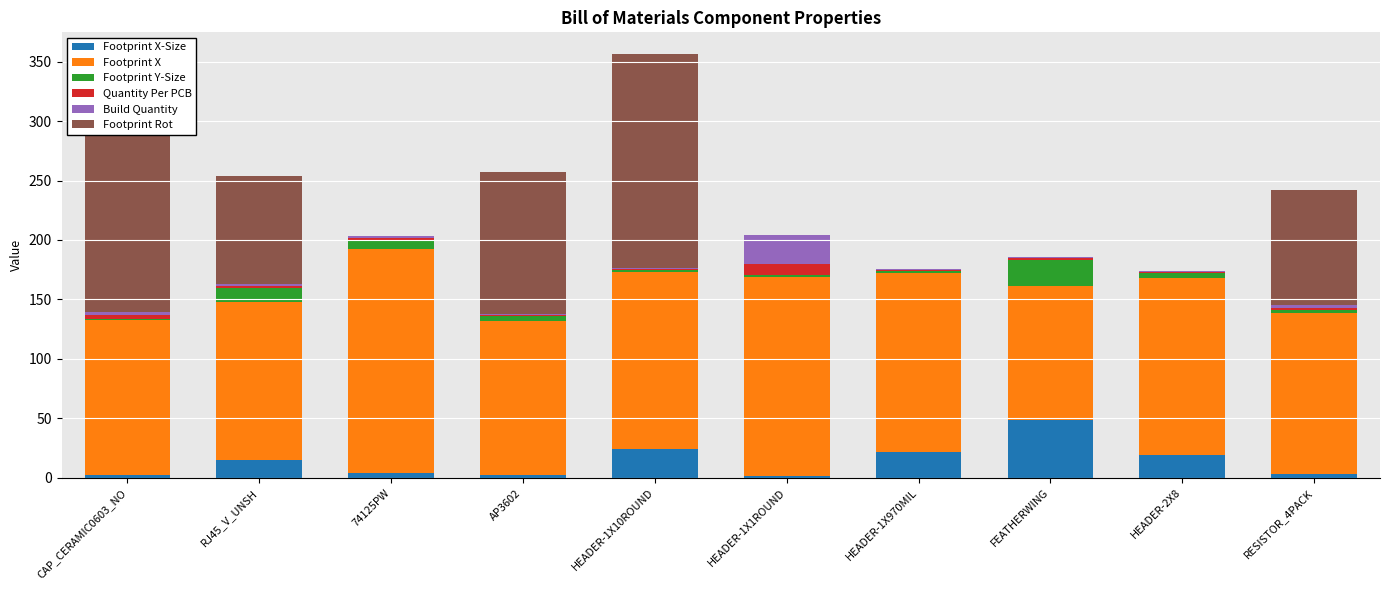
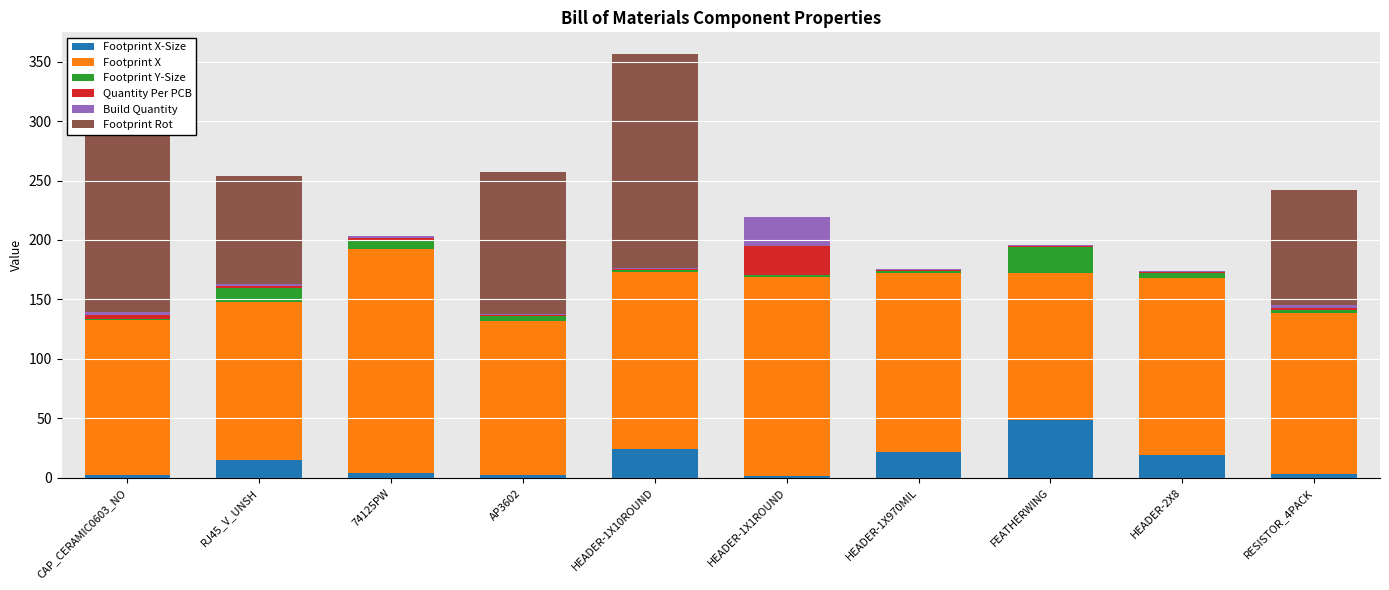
  {
    "Footprint X-Size": {
      "CAP_CERAMIC0603_NO": 3,
      "RJ45_V_UNSH": 15,
      "74125PW": 4,
      "AP3602": 2,
      "HEADER-1X10ROUND": 25,
      "HEADER-1X970MIL": 22,
      "FEATHERWING": 49,
      "HEADER-2X8": 19,
      "RESISTOR_4PACK": 3
    },
    "Footprint X": {
      "CAP_CERAMIC0603_NO": 130,
      "RJ45_V_UNSH": 133,
      "74125PW": 188,
      "AP3602": 130,
      "HEADER-1X10ROUND": 149,
      "HEADER-1X1ROUND": 168,
      "HEADER-1X970MIL": 150,
-     "FEATHERWING": 112,
+     "FEATHERWING": 123,
      "HEADER-2X8": 149,
      "RESISTOR_4PACK": 135
    },
    "Footprint Y-Size": {
      "RJ45_V_UNSH": 11,
      "74125PW": 7,
      "AP3602": 4,
      "FEATHERWING": 22,
      "HEADER-2X8": 4,
      "RESISTOR_4PACK": 3
    },
    "Quantity Per PCB": {
      "CAP_CERAMIC0603_NO": 3,
-     "HEADER-1X1ROUND": 9
+     "HEADER-1X1ROUND": 24
    },
    "Build Quantity": {
      "CAP_CERAMIC0603_NO": 3,
      "HEADER-1X1ROUND": 24
    },
    "Footprint Rot": {
      "RJ45_V_UNSH": 90,
      "74125PW": 0,
      "AP3602": 119,
      "HEADER-1X10ROUND": 180,
      "HEADER-1X1ROUND": 0,
      "HEADER-1X970MIL": 0,
      "FEATHERWING": 0,
      "HEADER-2X8": 0,
      "RESISTOR_4PACK": 97
    }
  }
